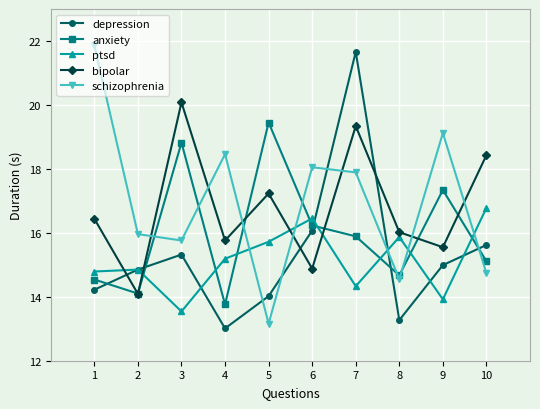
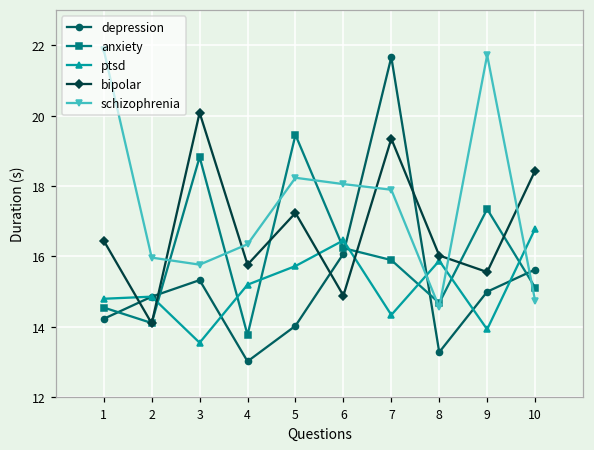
  {
    "schizophrenia": {
      "2": 16.0,
      "3": 15.8,
-     "4": 18.5,
-     "5": 13.2,
+     "4": 16.3,
+     "5": 18.2,
      "6": 18.1,
      "7": 17.9,
      "8": 14.6,
-     "9": 19.1,
+     "9": 21.7,
      "10": 14.7
    }
  }
